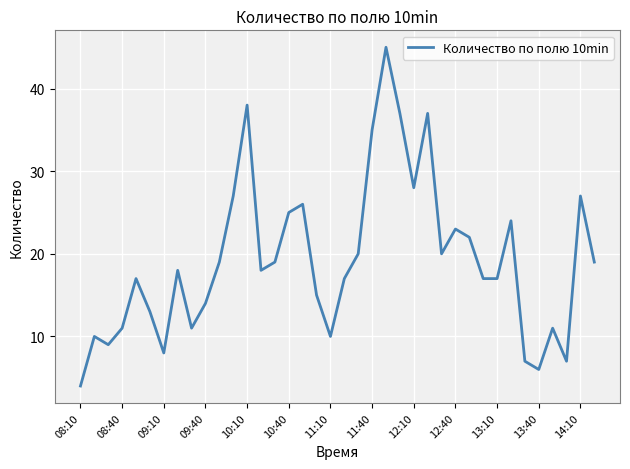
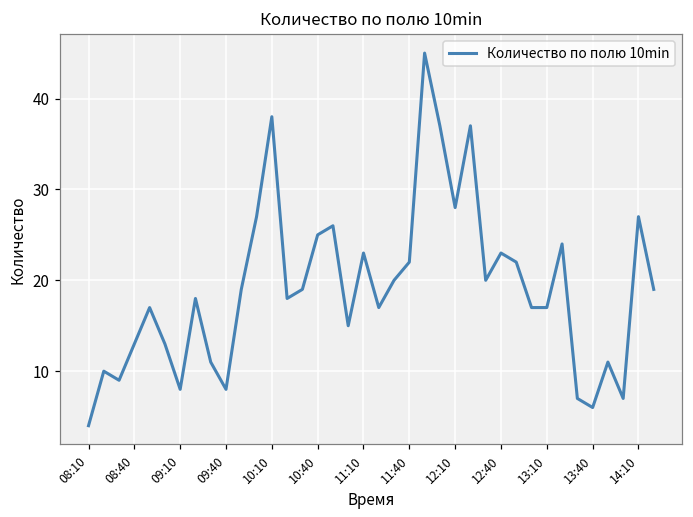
  {
    "08:10": 4,
-   "08:40": 11,
+   "08:40": 13,
    "09:10": 8,
-   "09:40": 14,
+   "09:40": 8,
    "10:10": 38,
    "10:40": 25,
-   "11:10": 10,
-   "11:40": 35,
+   "11:10": 23,
+   "11:40": 22,
    "12:10": 28,
    "12:40": 23,
    "13:10": 17,
    "13:40": 6,
    "14:10": 27
  }
